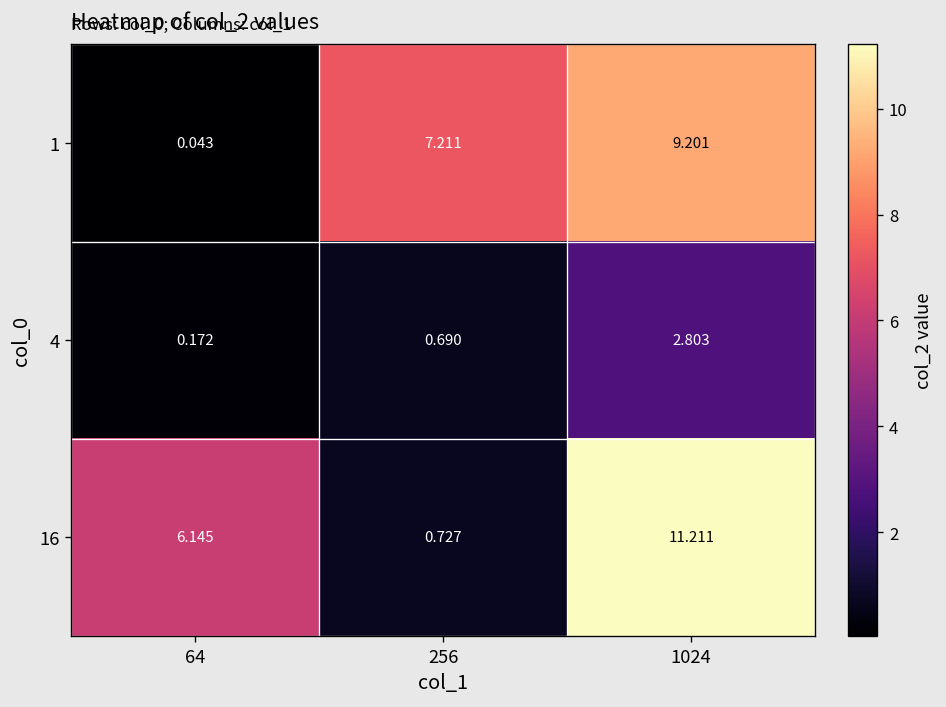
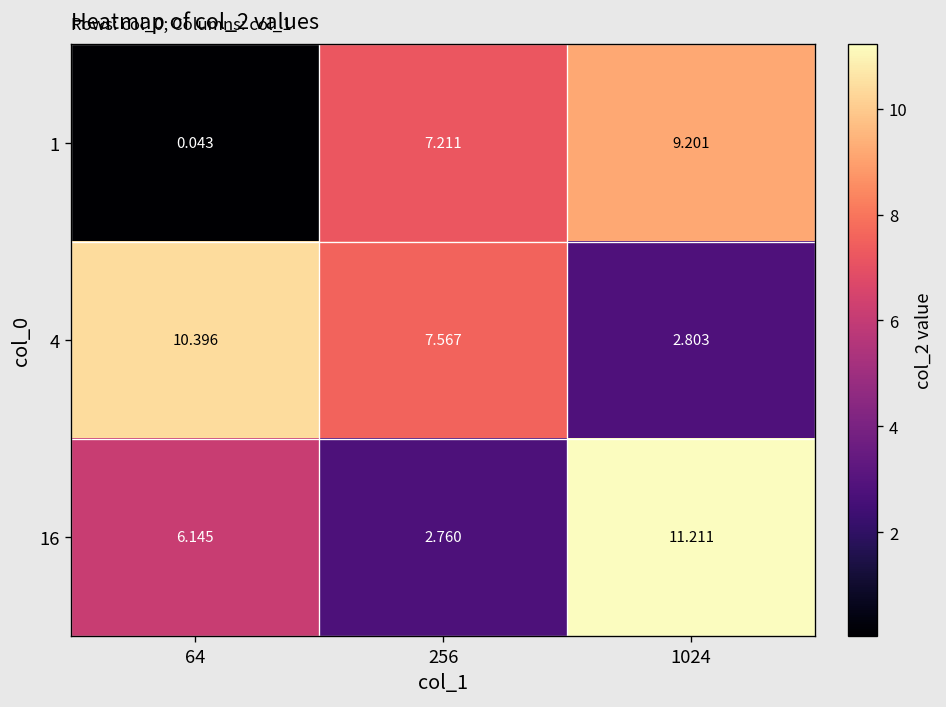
  {
    "1": {
      "64": 0.043,
      "256": 7.211,
      "1024": 9.201
    },
    "4": {
-     "64": 0.172,
-     "256": 0.690,
+     "64": 10.396,
+     "256": 7.567,
      "1024": 2.803
    },
    "16": {
      "64": 6.145,
-     "256": 0.727,
+     "256": 2.760,
      "1024": 11.211
    }
  }
